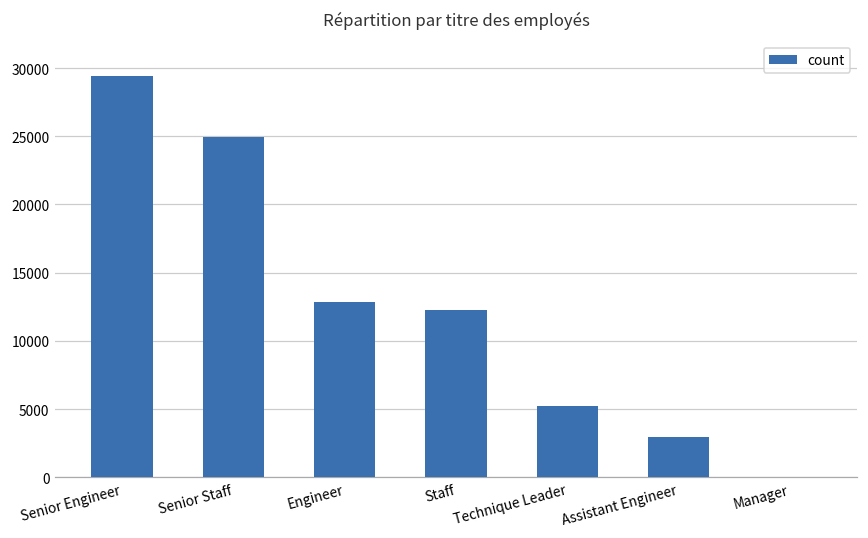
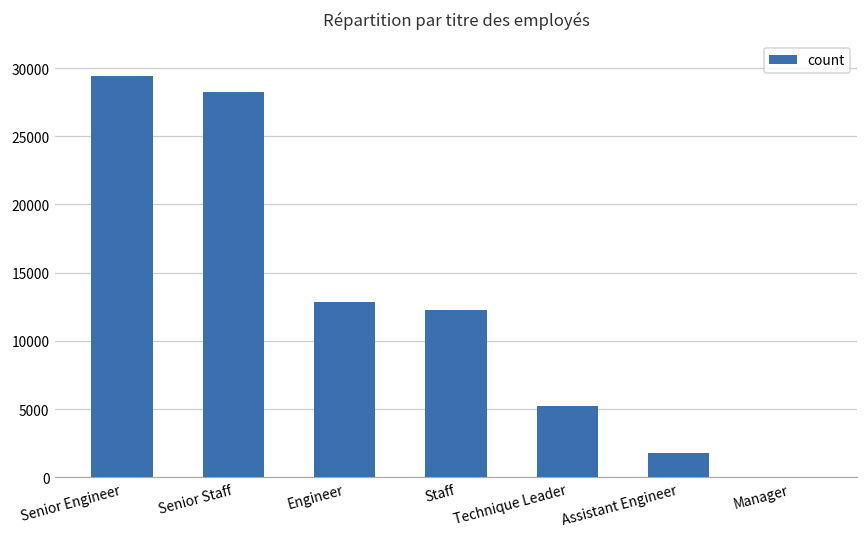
  {
    "Senior Engineer": 29400,
-   "Senior Staff": 24900,
+   "Senior Staff": 28300,
    "Engineer": 12800,
    "Staff": 12200,
    "Technique Leader": 5200,
-   "Assistant Engineer": 3000
+   "Assistant Engineer": 1800
  }
